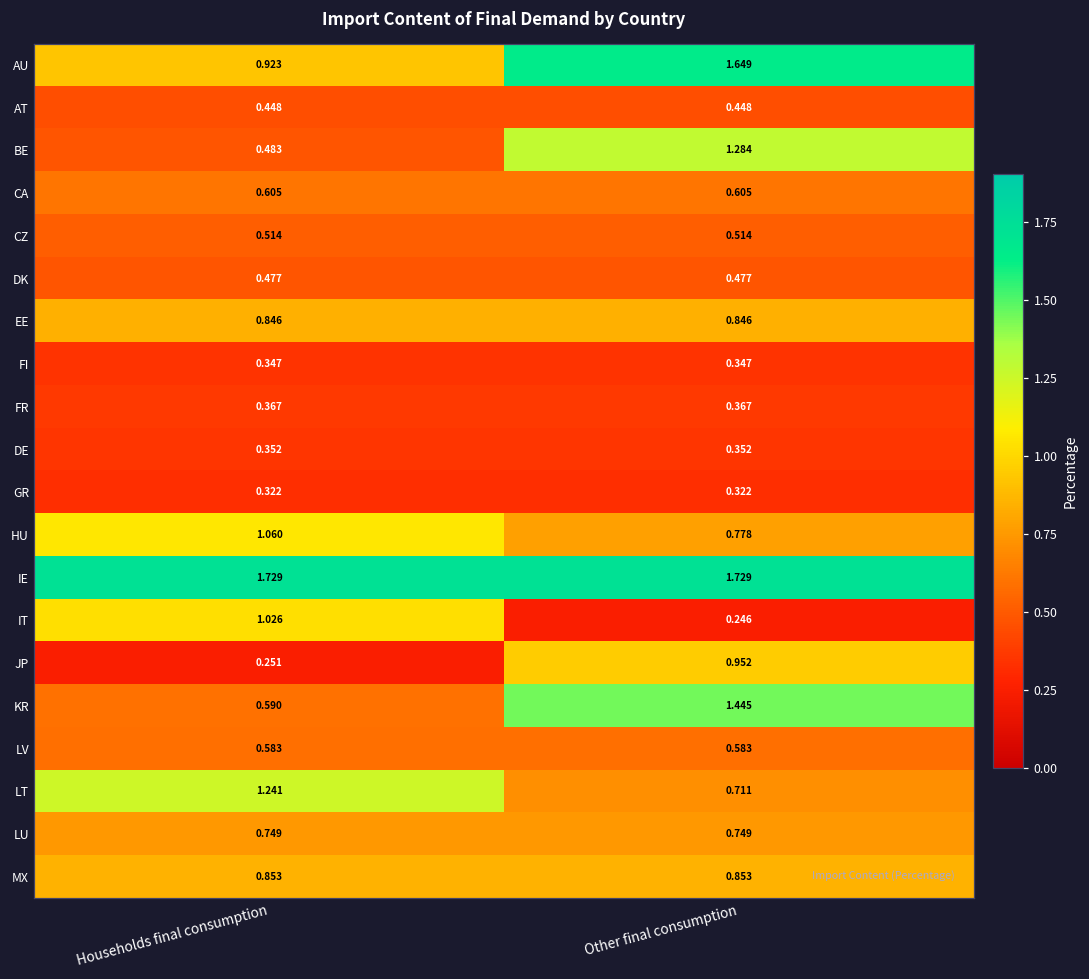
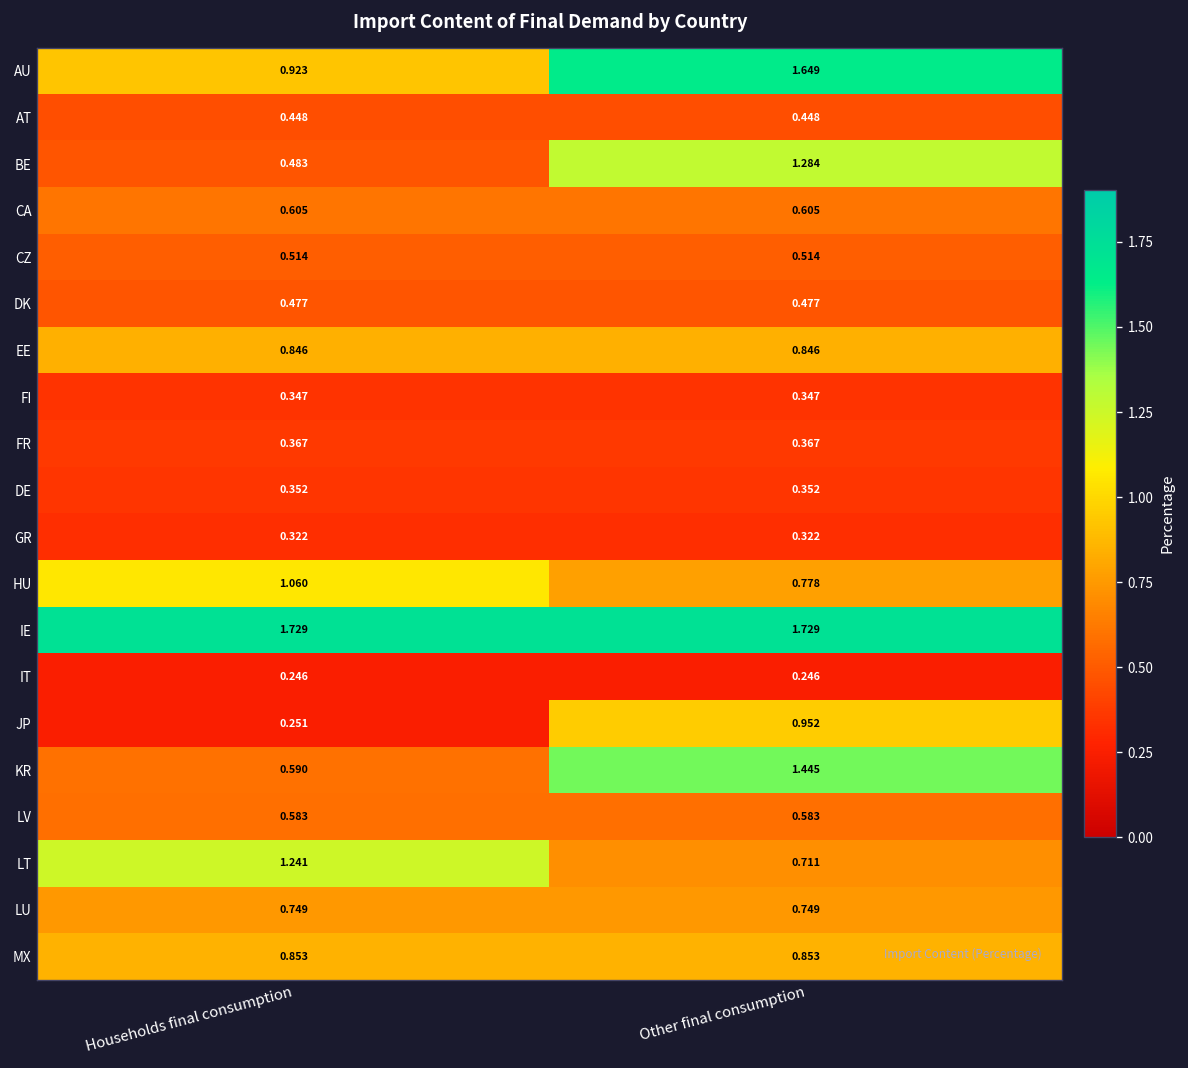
  {
    "AU": {
      "Households final consumption": 0.923,
      "Other final consumption": 1.649
    },
    "AT": {
      "Households final consumption": 0.448,
      "Other final consumption": 0.448
    },
    "BE": {
      "Households final consumption": 0.483,
      "Other final consumption": 1.284
    },
    "CA": {
      "Households final consumption": 0.605,
      "Other final consumption": 0.605
    },
    "CZ": {
      "Households final consumption": 0.514,
      "Other final consumption": 0.514
    },
    "DK": {
      "Households final consumption": 0.477,
      "Other final consumption": 0.477
    },
    "EE": {
      "Households final consumption": 0.846,
      "Other final consumption": 0.846
    },
    "FI": {
      "Households final consumption": 0.347,
      "Other final consumption": 0.347
    },
    "FR": {
      "Households final consumption": 0.367,
      "Other final consumption": 0.367
    },
    "DE": {
      "Households final consumption": 0.352,
      "Other final consumption": 0.352
    },
    "GR": {
      "Households final consumption": 0.322,
      "Other final consumption": 0.322
    },
    "HU": {
      "Households final consumption": 1.060,
      "Other final consumption": 0.778
    },
    "IE": {
      "Households final consumption": 1.729,
      "Other final consumption": 1.729
    },
    "IT": {
-     "Households final consumption": 1.026,
+     "Households final consumption": 0.246,
      "Other final consumption": 0.246
    },
    "JP": {
      "Households final consumption": 0.251,
      "Other final consumption": 0.952
    },
    "KR": {
      "Households final consumption": 0.590,
      "Other final consumption": 1.445
    },
    "LV": {
      "Households final consumption": 0.583,
      "Other final consumption": 0.583
    },
    "LT": {
      "Households final consumption": 1.241,
      "Other final consumption": 0.711
    },
    "LU": {
      "Households final consumption": 0.749,
      "Other final consumption": 0.749
    },
    "MX": {
      "Households final consumption": 0.853
    }
  }
